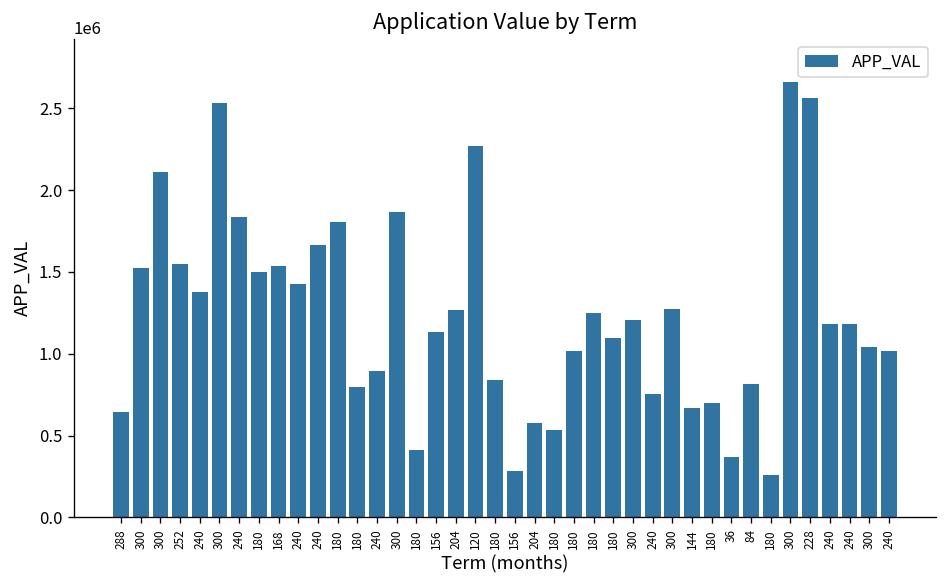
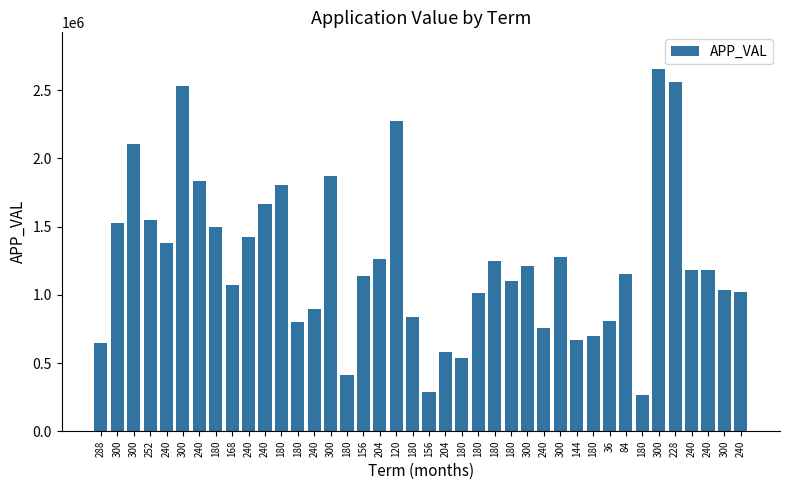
  {
    "288": 650000,
    "252": 1550000,
-   "168": 1540000,
+   "168": 1070000,
    "120": 2270000,
    "144": 670000,
-   "36": 370000,
-   "84": 820000,
+   "36": 800000,
+   "84": 1160000,
    "228": 2560000
  }
